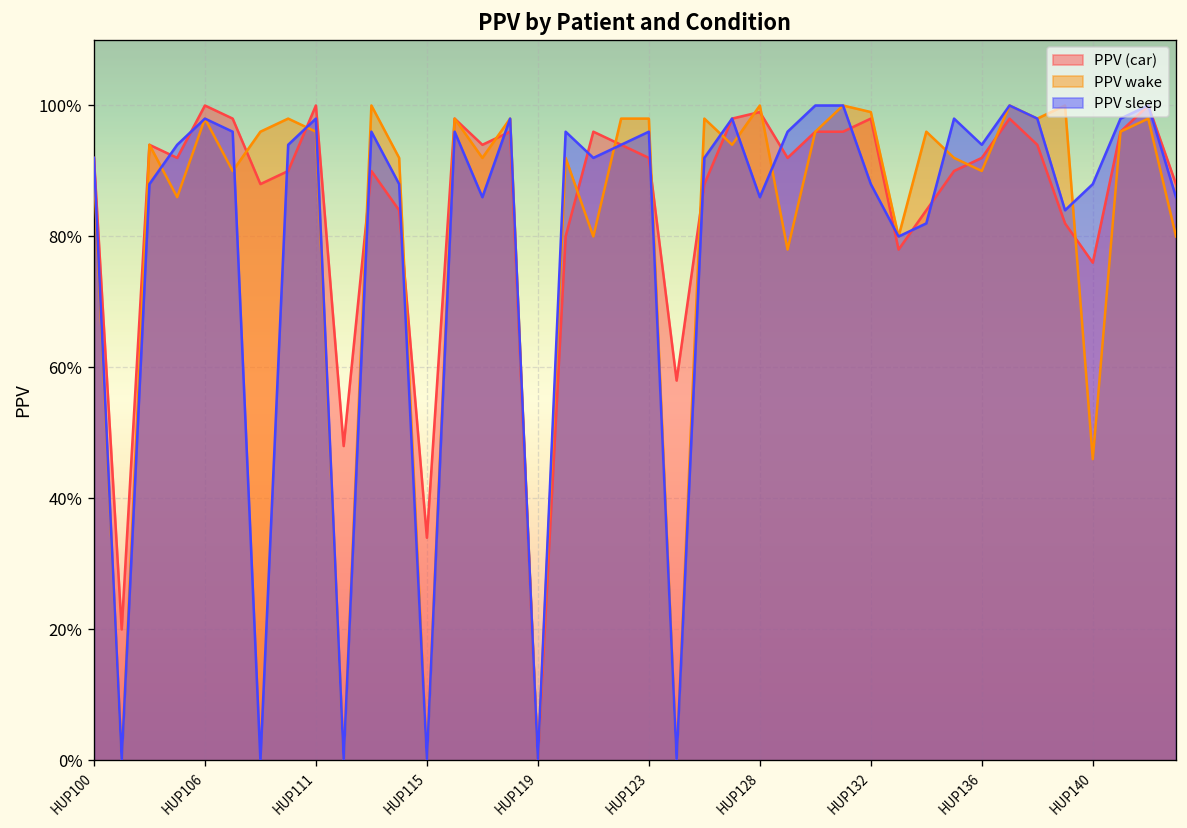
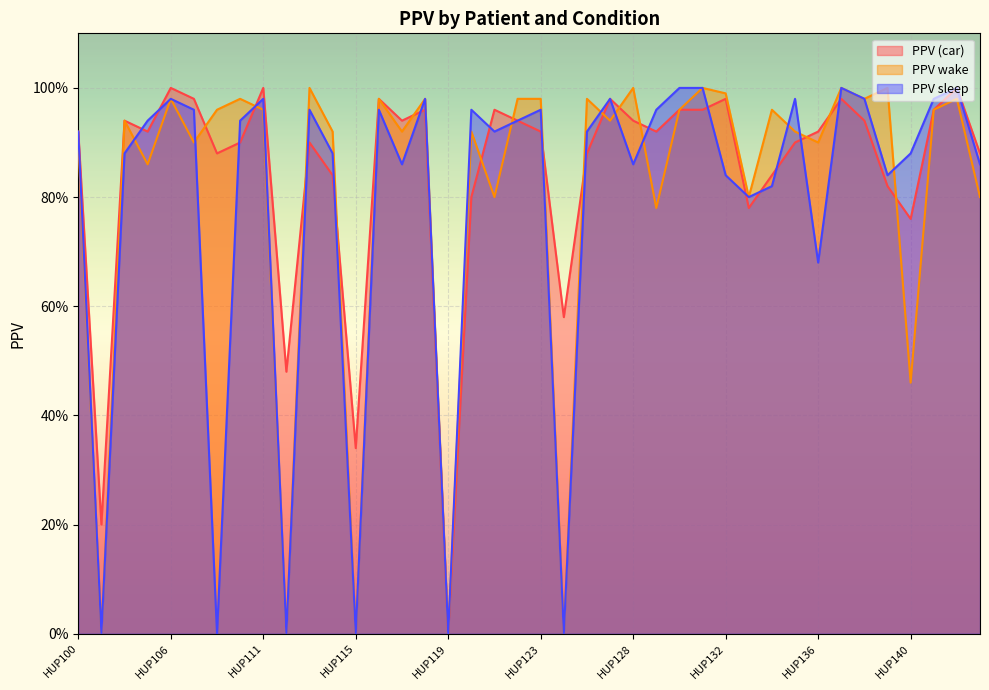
  {
    "PPV (car)": {
      "HUP106": "100%",
      "HUP111": "100%",
      "HUP115": "34%",
      "HUP123": "92%",
-     "HUP128": "99%",
+     "HUP128": "94%",
      "HUP132": "98%",
      "HUP136": "92%",
      "HUP140": "76%"
    },
    "PPV wake": {
      "HUP100": "90%",
      "HUP111": "96%",
      "HUP123": "98%",
      "HUP128": "100%",
      "HUP132": "99%",
      "HUP136": "90%",
      "HUP140": "46%"
    },
    "PPV sleep": {
      "HUP111": "98%",
      "HUP123": "96%",
      "HUP128": "86%",
-     "HUP132": "88%",
-     "HUP136": "94%",
+     "HUP132": "84%",
+     "HUP136": "68%",
      "HUP140": "88%"
    }
  }
